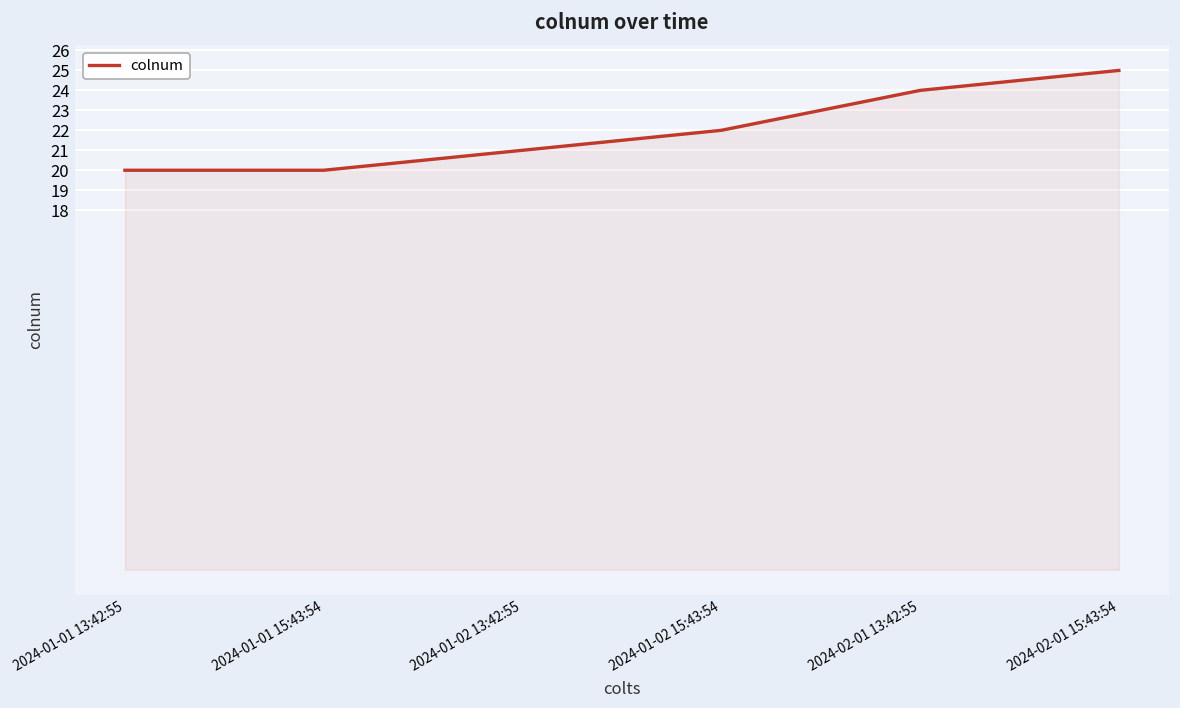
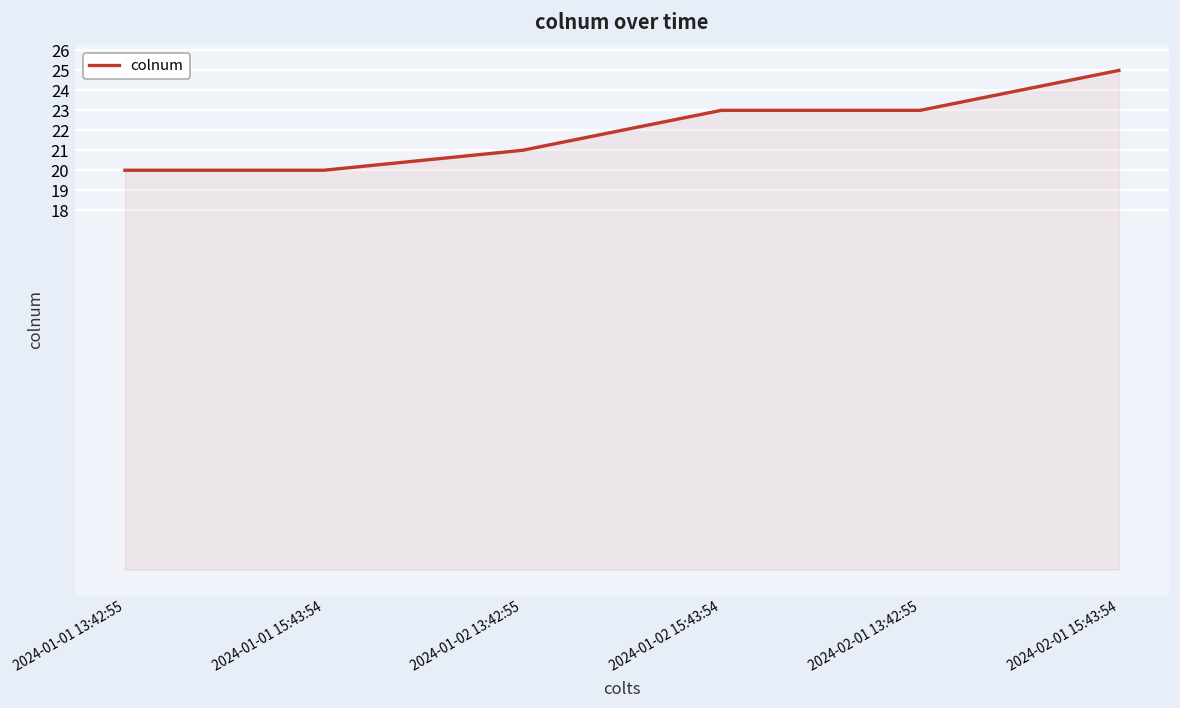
  {
    "2024-01-01 13:42:55": 20,
    "2024-01-01 15:43:54": 20,
    "2024-01-02 13:42:55": 21,
-   "2024-01-02 15:43:54": 22,
-   "2024-02-01 13:42:55": 24,
+   "2024-01-02 15:43:54": 23,
+   "2024-02-01 13:42:55": 23,
    "2024-02-01 15:43:54": 25
  }
